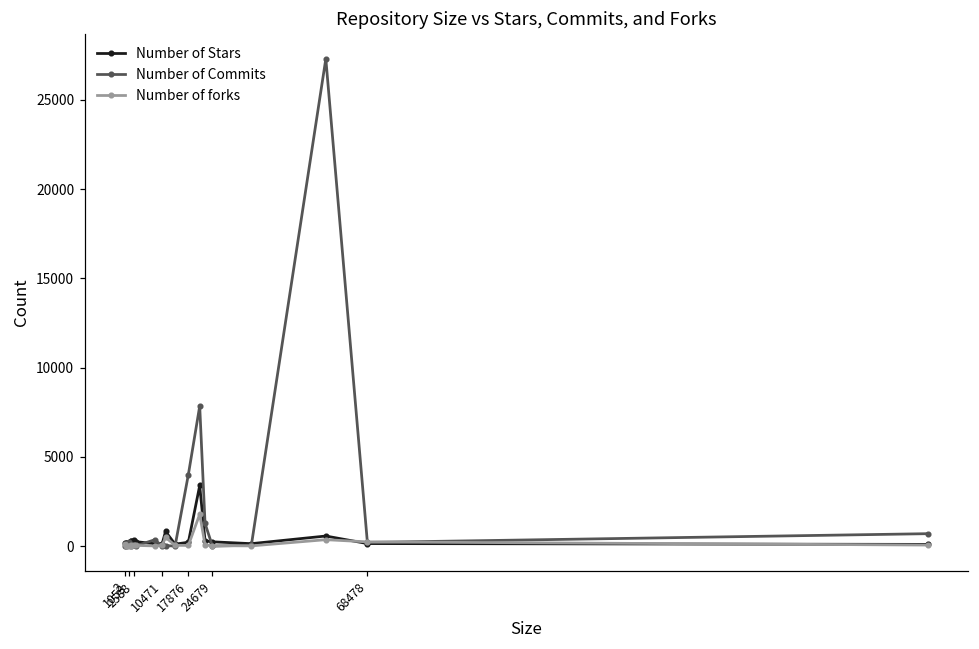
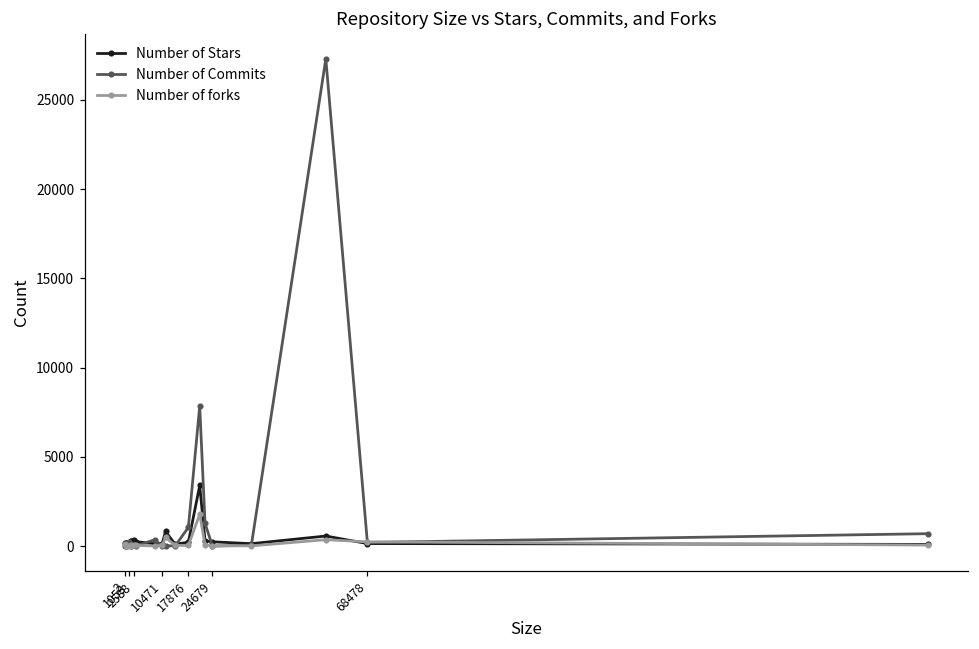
  {
    "Number of Stars": {
      "2588": 300,
      "17876": 200,
      "24679": 200
    },
    "Number of Commits": {
-     "17876": 4000
+     "17876": 1100
    },
    "Number of forks": {
      "17876": 0
    }
  }
